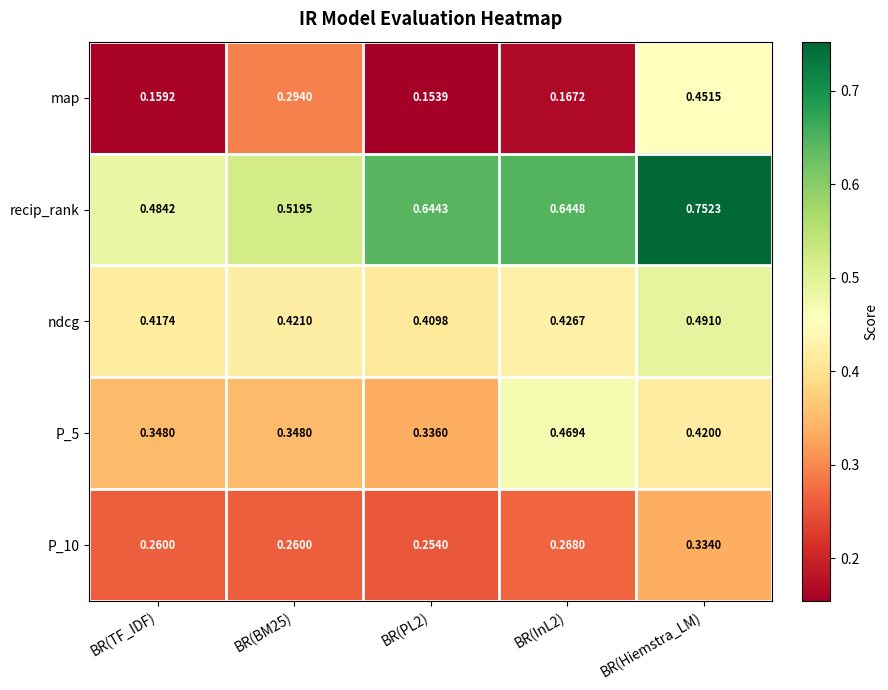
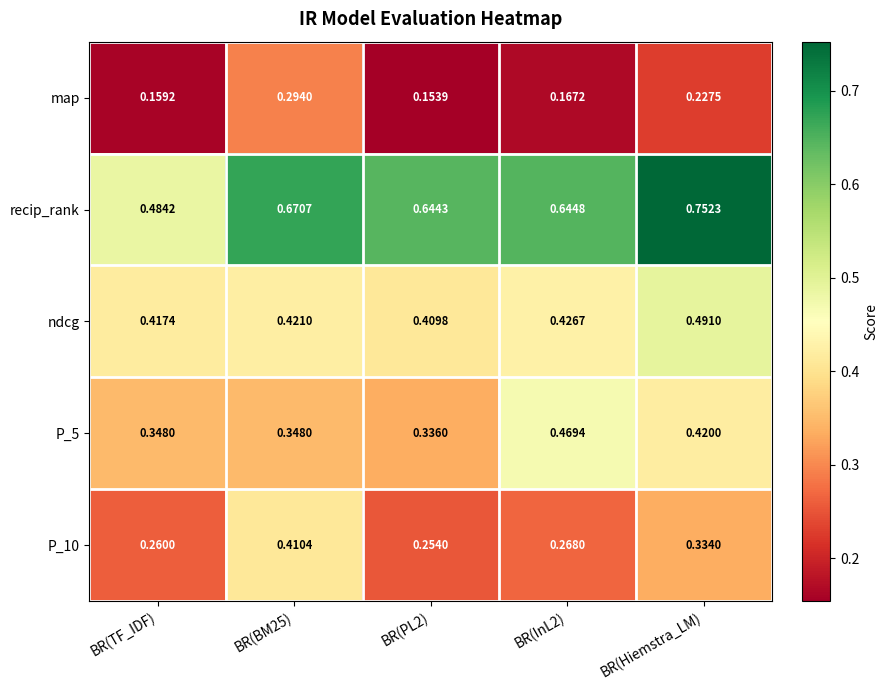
  {
    "map": {
      "BR(TF_IDF)": 0.1592,
      "BR(BM25)": 0.2940,
      "BR(PL2)": 0.1539,
      "BR(InL2)": 0.1672,
-     "BR(Hiemstra_LM)": 0.4515
+     "BR(Hiemstra_LM)": 0.2275
    },
    "recip_rank": {
      "BR(TF_IDF)": 0.4842,
-     "BR(BM25)": 0.5195,
+     "BR(BM25)": 0.6707,
      "BR(PL2)": 0.6443,
      "BR(InL2)": 0.6448,
      "BR(Hiemstra_LM)": 0.7523
    },
    "ndcg": {
      "BR(TF_IDF)": 0.4174,
      "BR(BM25)": 0.4210,
      "BR(PL2)": 0.4098,
      "BR(InL2)": 0.4267,
      "BR(Hiemstra_LM)": 0.4910
    },
    "P_5": {
      "BR(TF_IDF)": 0.3480,
      "BR(BM25)": 0.3480,
      "BR(PL2)": 0.3360,
      "BR(InL2)": 0.4694,
      "BR(Hiemstra_LM)": 0.4200
    },
    "P_10": {
      "BR(TF_IDF)": 0.2600,
-     "BR(BM25)": 0.2600,
+     "BR(BM25)": 0.4104,
      "BR(PL2)": 0.2540,
      "BR(InL2)": 0.2680,
      "BR(Hiemstra_LM)": 0.3340
    }
  }
